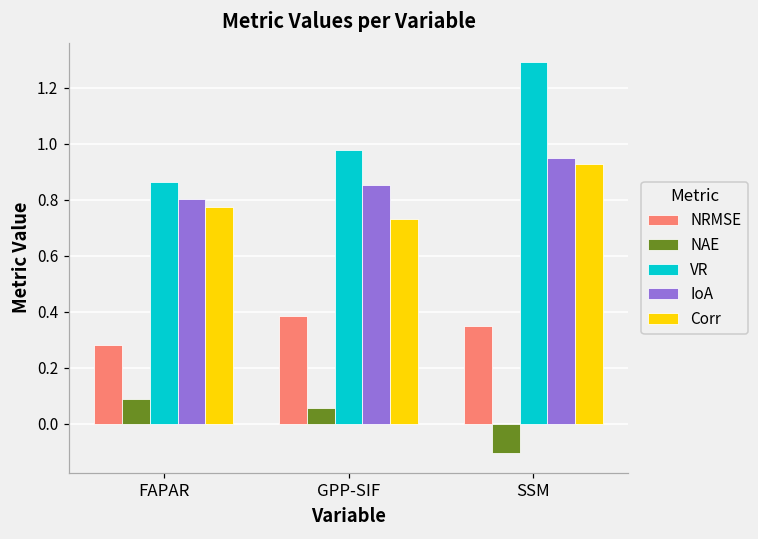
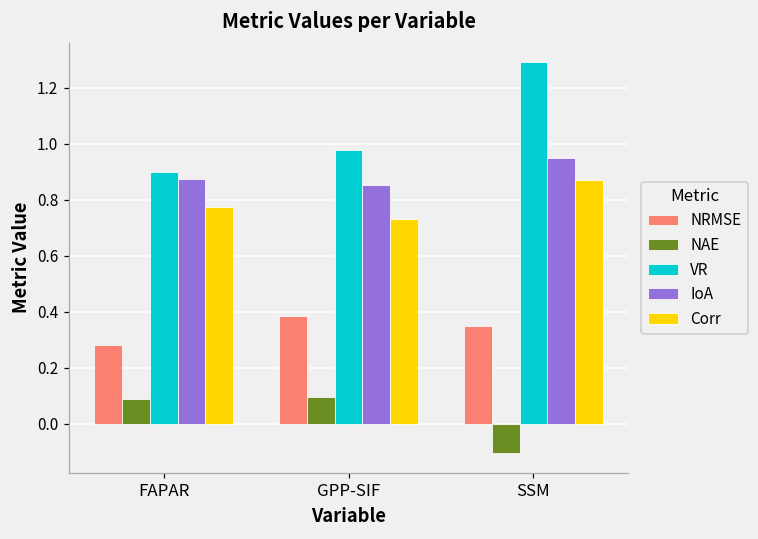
  {
    "NRMSE": {
      "FAPAR": 0.28,
      "GPP-SIF": 0.39,
      "SSM": 0.35
    },
    "NAE": {
      "FAPAR": 0.09,
-     "GPP-SIF": 0.06,
+     "GPP-SIF": 0.10,
      "SSM": -0.11
    },
    "VR": {
-     "FAPAR": 0.86,
+     "FAPAR": 0.90,
      "GPP-SIF": 0.98,
      "SSM": 1.29
    },
    "IoA": {
-     "FAPAR": 0.80,
+     "FAPAR": 0.87,
      "GPP-SIF": 0.85,
      "SSM": 0.95
    },
    "Corr": {
      "FAPAR": 0.77,
      "GPP-SIF": 0.73,
-     "SSM": 0.93
+     "SSM": 0.87
    }
  }
